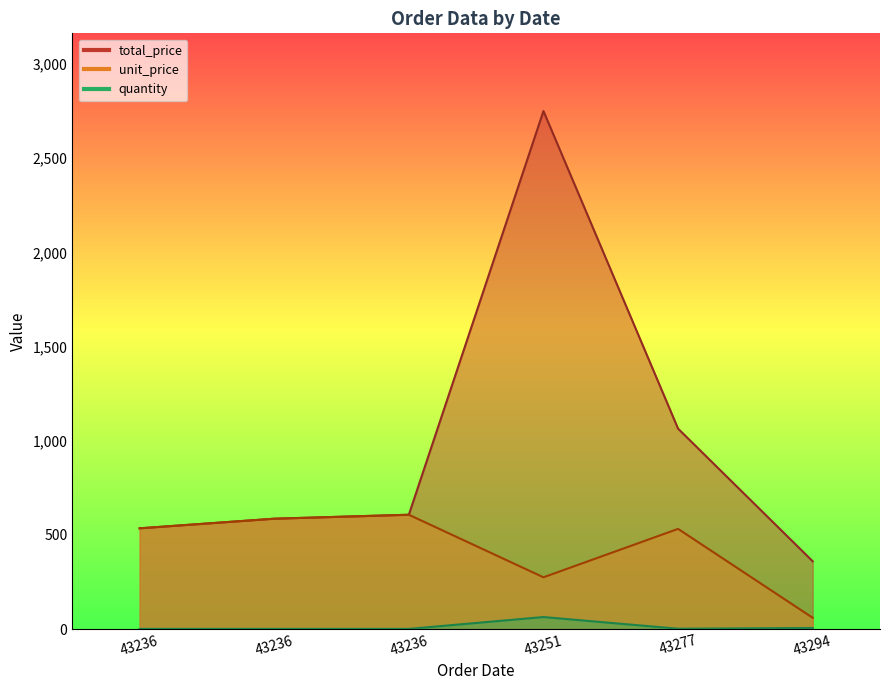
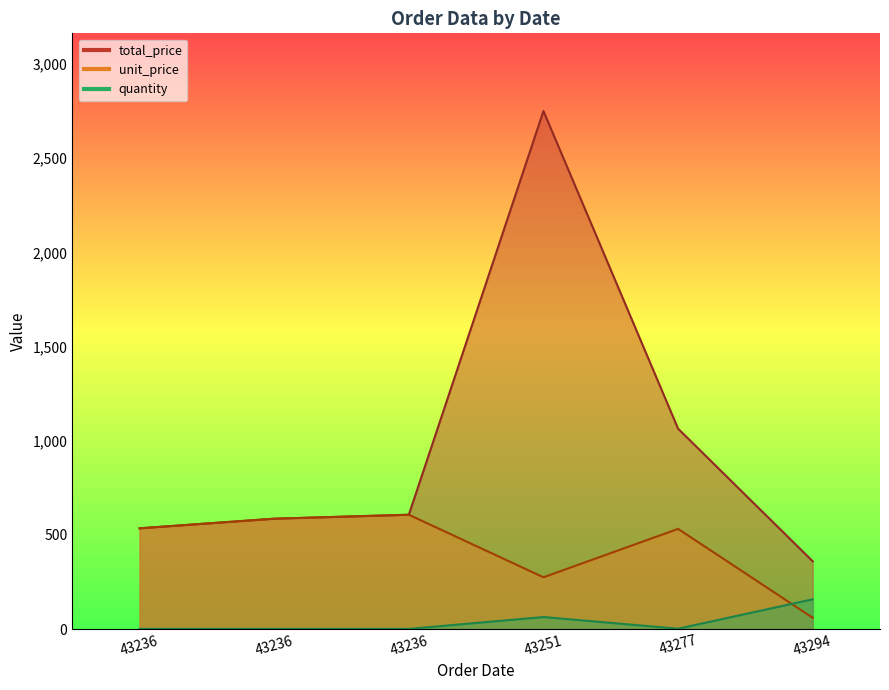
  {
    "quantity": {
      "43251": 60,
      "43277": 0,
-     "43294": 10
+     "43294": 160
    }
  }
